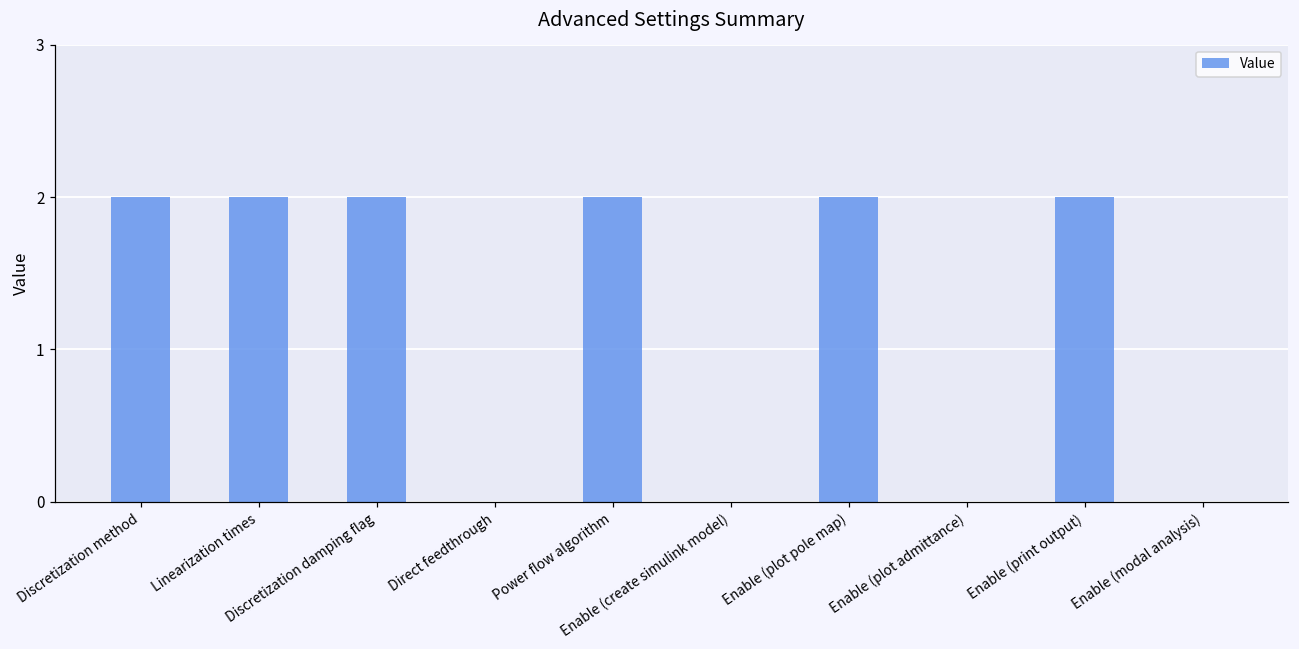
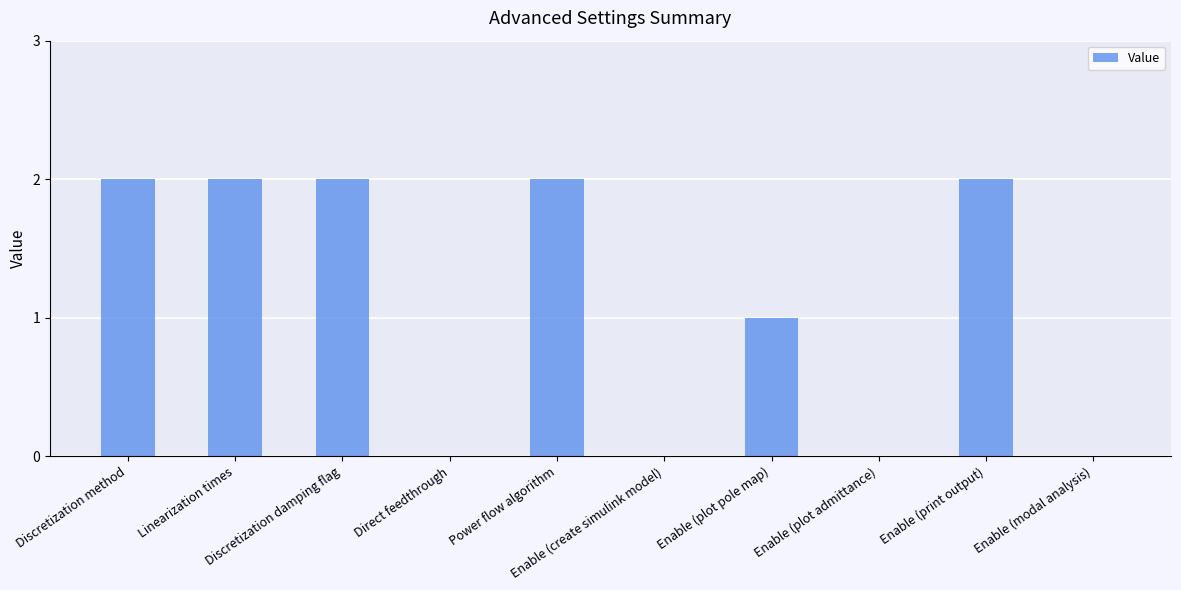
  {
    "Discretization method": 2,
    "Linearization times": 2,
    "Discretization damping flag": 2,
    "Direct feedthrough": 0,
    "Power flow algorithm": 2,
    "Enable (create simulink model)": 0,
-   "Enable (plot pole map)": 2,
+   "Enable (plot pole map)": 1,
    "Enable (plot admittance)": 0,
    "Enable (print output)": 2,
    "Enable (modal analysis)": 0
  }
